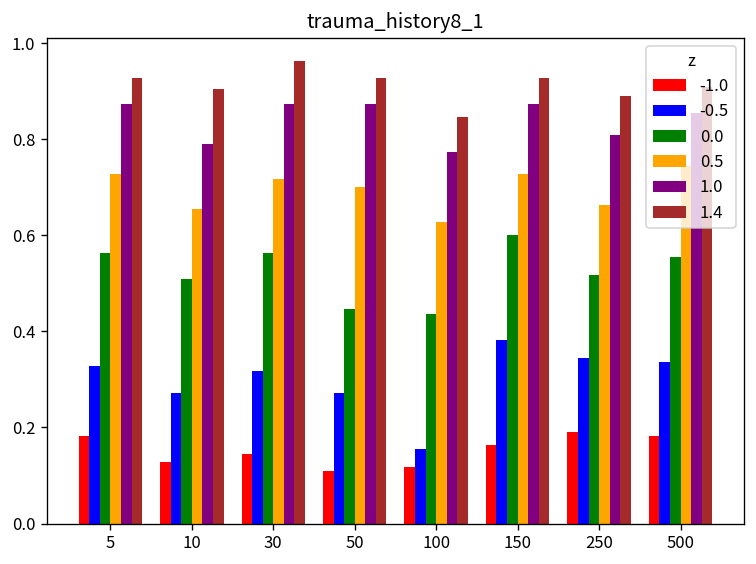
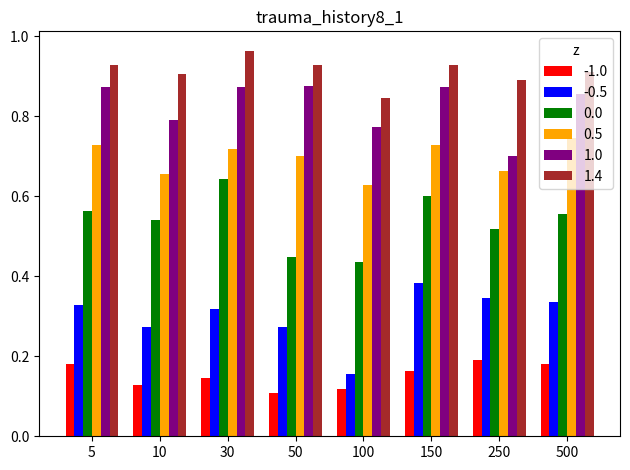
  {
    "-1.0": {
      "5": 0.18,
      "10": 0.13,
      "30": 0.15,
      "50": 0.11,
      "100": 0.12,
      "150": 0.16,
      "250": 0.19,
      "500": 0.18
    },
    "-0.5": {
      "5": 0.33,
      "10": 0.27,
      "30": 0.32,
      "50": 0.27,
      "100": 0.15,
      "150": 0.38,
      "250": 0.35,
      "500": 0.34
    },
    "0.0": {
      "5": 0.56,
-     "10": 0.51,
-     "30": 0.56,
+     "10": 0.54,
+     "30": 0.64,
      "50": 0.45,
      "100": 0.44,
      "150": 0.60,
      "250": 0.52,
      "500": 0.55
    },
    "0.5": {
      "5": 0.73,
      "10": 0.65,
      "30": 0.72,
      "50": 0.70,
      "100": 0.63,
      "150": 0.73,
      "250": 0.66
    },
    "1.0": {
      "5": 0.87,
      "10": 0.79,
      "30": 0.87,
      "50": 0.87,
      "100": 0.77,
      "150": 0.87,
-     "250": 0.81
+     "250": 0.70
    },
    "1.4": {
      "5": 0.93,
      "10": 0.90,
      "30": 0.96,
      "50": 0.93,
      "100": 0.85,
      "150": 0.93,
      "250": 0.89
    }
  }
